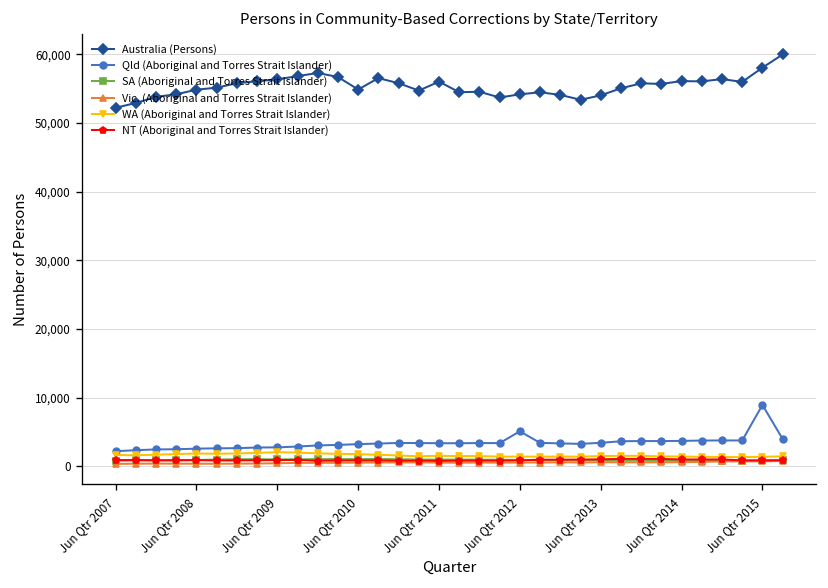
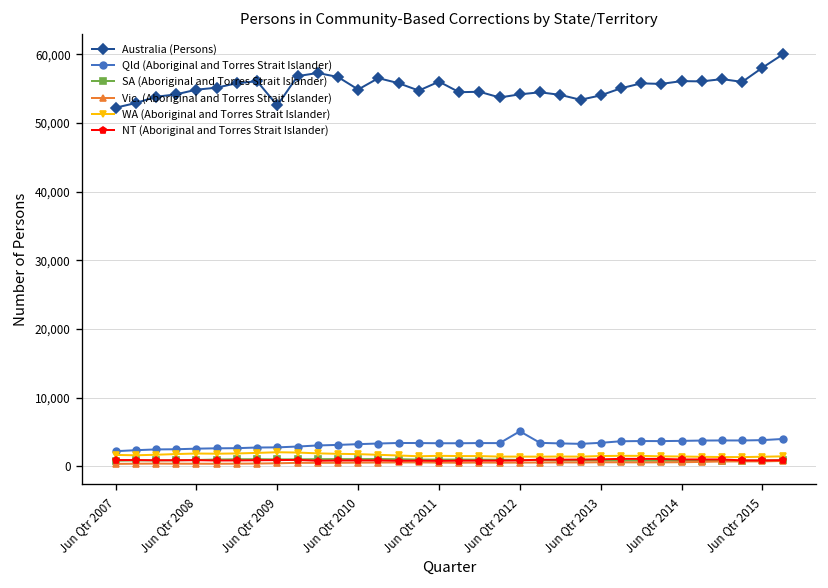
  {
    "Australia (Persons)": {
      "Jun Qtr 2007": "52,000",
      "Jun Qtr 2008": "55,000",
-     "Jun Qtr 2009": "56,000",
+     "Jun Qtr 2009": "53,000",
      "Jun Qtr 2010": "55,000",
      "Jun Qtr 2011": "56,000",
      "Jun Qtr 2012": "54,000",
      "Jun Qtr 2013": "54,000",
      "Jun Qtr 2014": "56,000",
      "Jun Qtr 2015": "58,000"
    },
    "Qld (Aboriginal and Torres Strait Islander)": {
      "Jun Qtr 2007": "2,000",
      "Jun Qtr 2008": "3,000",
      "Jun Qtr 2009": "3,000",
      "Jun Qtr 2010": "3,000",
      "Jun Qtr 2011": "3,000",
      "Jun Qtr 2012": "5,000",
      "Jun Qtr 2013": "3,000",
      "Jun Qtr 2014": "4,000",
-     "Jun Qtr 2015": "9,000"
+     "Jun Qtr 2015": "4,000"
    },
    "Vic. (Aboriginal and Torres Strait Islander)": {
      "Jun Qtr 2007": "0",
      "Jun Qtr 2008": "0",
      "Jun Qtr 2009": "0"
    },
    "WA (Aboriginal and Torres Strait Islander)": {
      "Jun Qtr 2007": "2,000",
      "Jun Qtr 2008": "2,000",
      "Jun Qtr 2009": "2,000",
      "Jun Qtr 2010": "2,000",
      "Jun Qtr 2011": "2,000",
      "Jun Qtr 2012": "1,000",
      "Jun Qtr 2013": "1,000",
      "Jun Qtr 2015": "1,000"
    }
  }
